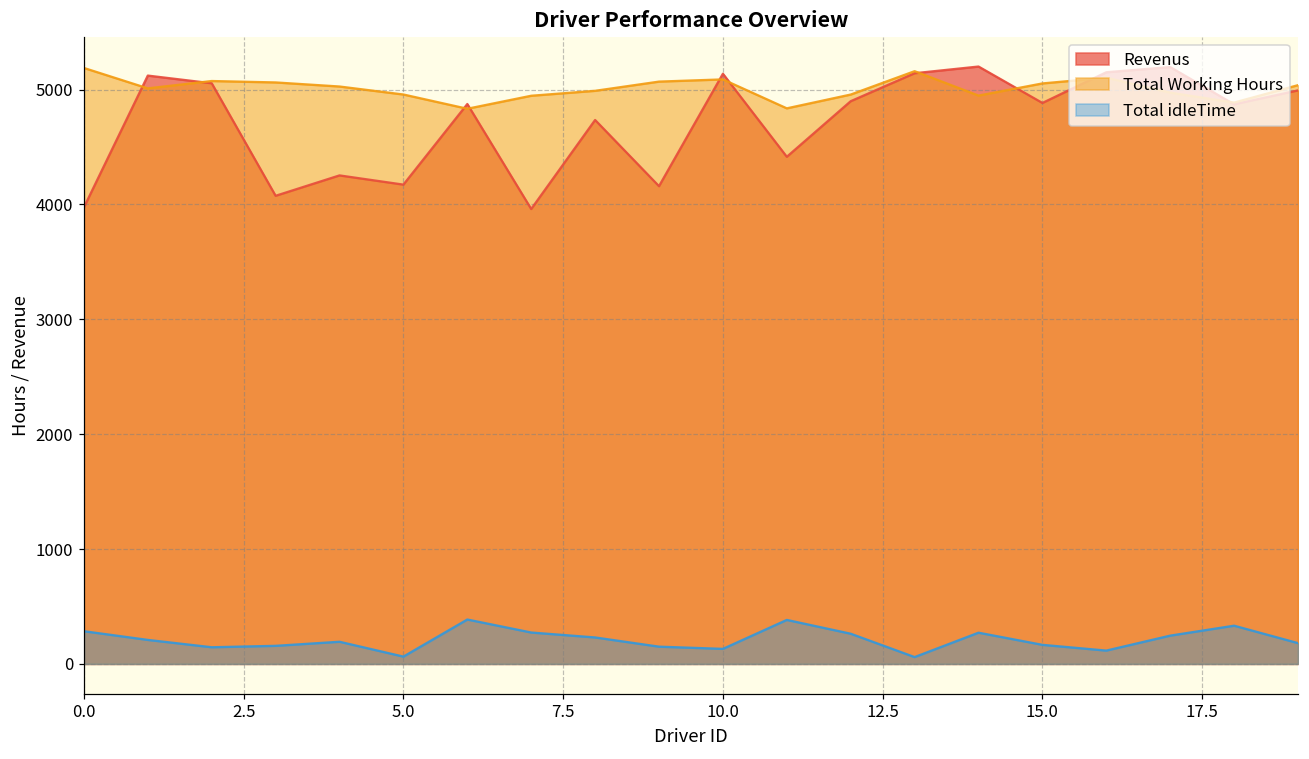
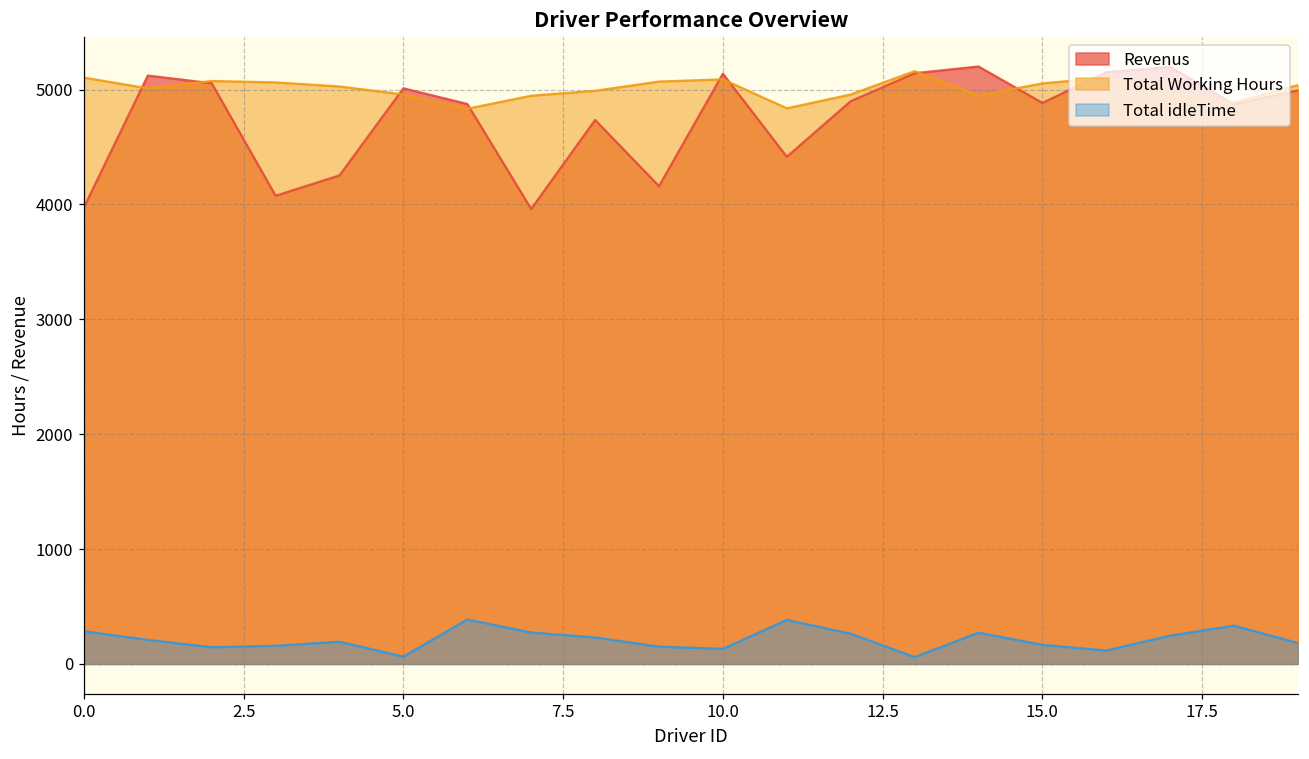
  {
    "Revenus": {
      "0.0": 3970,
-     "5.0": 4170,
+     "5.0": 5010,
      "10.0": 5140,
      "15.0": 4880
    },
    "Total Working Hours": {
-     "0.0": 5190,
+     "0.0": 5100,
      "5.0": 4960,
      "10.0": 5090,
      "15.0": 5050
    },
    "Total idleTime": {
      "0.0": 280,
      "5.0": 60,
      "10.0": 130,
      "15.0": 170
    }
  }
